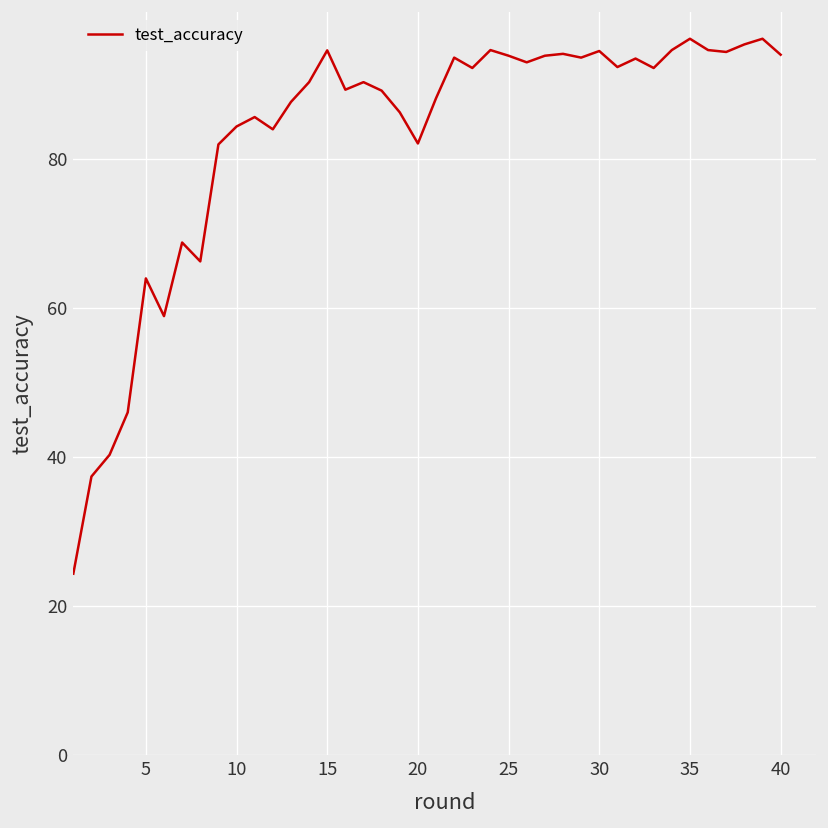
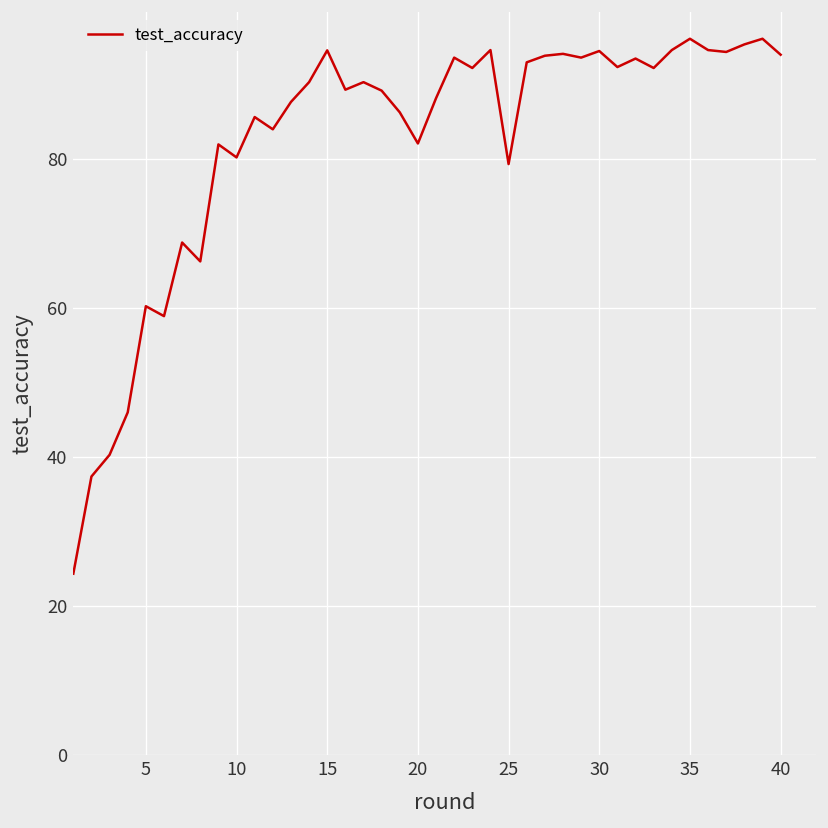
  {
-   "5": 64,
-   "10": 84,
+   "5": 60,
+   "10": 80,
    "15": 95,
    "20": 82,
-   "25": 94,
+   "25": 79,
    "30": 94,
    "35": 96,
    "40": 94
  }
